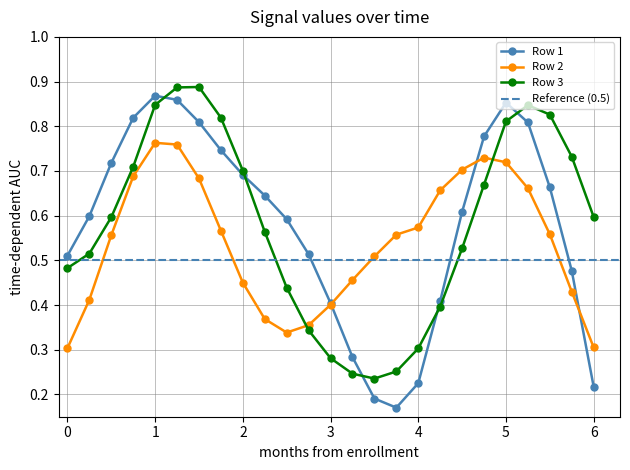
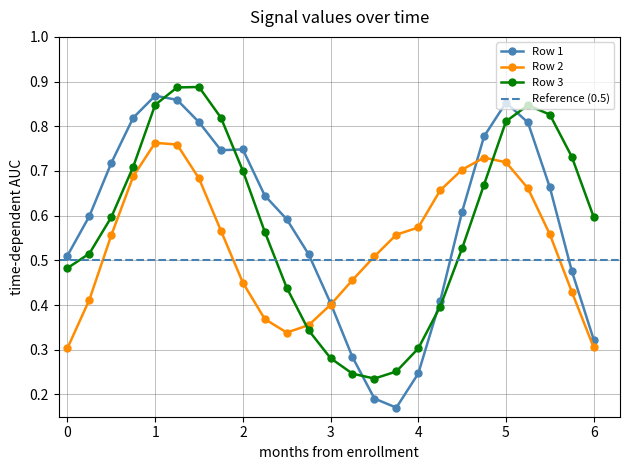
  {
    "Row 1": {
      "0": 0.51,
      "1": 0.87,
-     "2": 0.69,
-     "4": 0.23,
-     "6": 0.22
+     "2": 0.75,
+     "4": 0.25,
+     "6": 0.32
    },
    "Row 2": {
      "0": 0.30,
      "1": 0.76,
      "2": 0.45,
      "4": 0.57,
      "5": 0.72,
      "6": 0.30
    },
    "Row 3": {
      "0": 0.48,
      "1": 0.85,
      "2": 0.70,
      "3": 0.28,
      "4": 0.30,
      "5": 0.81,
      "6": 0.60
    }
  }
